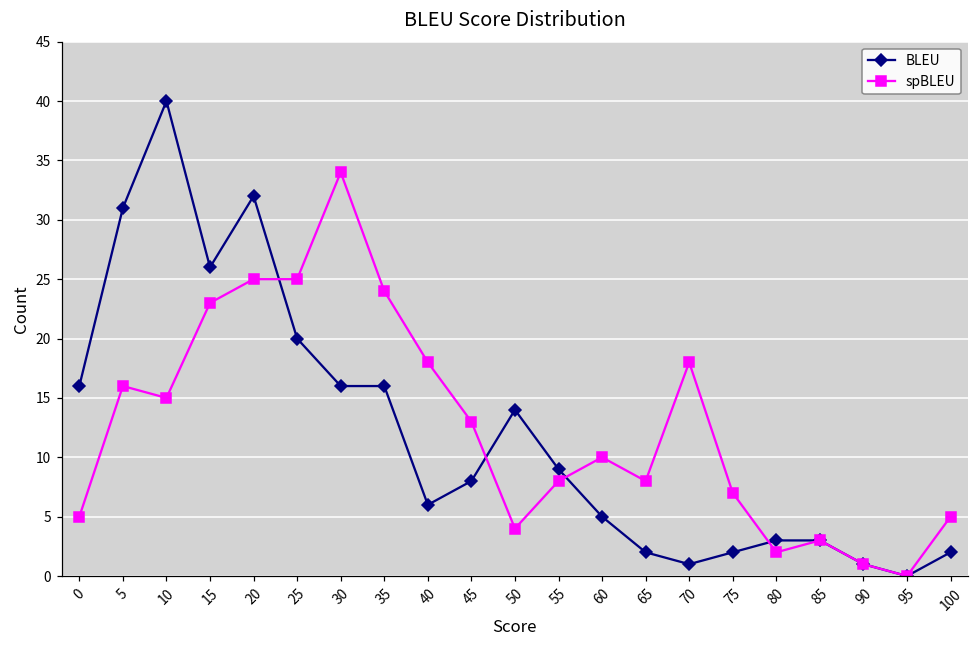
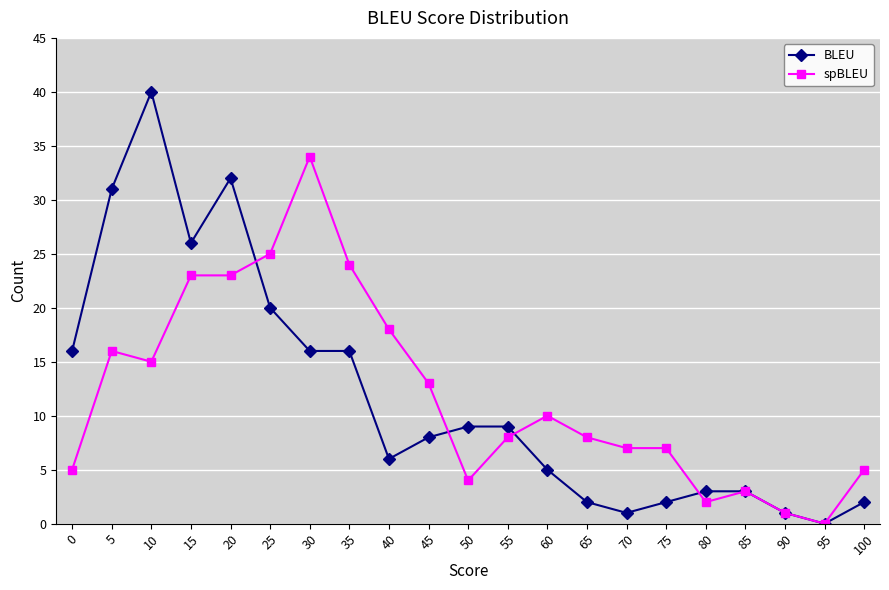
  {
    "BLEU": {
      "0": 16,
      "5": 31,
      "10": 40,
      "15": 26,
      "20": 32,
      "25": 20,
      "30": 16,
      "35": 16,
      "40": 6,
      "45": 8,
-     "50": 14,
+     "50": 9,
      "55": 9,
      "60": 5,
      "65": 2,
      "70": 1,
      "75": 2,
      "80": 3,
      "100": 2
    },
    "spBLEU": {
      "0": 5,
      "5": 16,
      "10": 15,
      "15": 23,
-     "20": 25,
+     "20": 23,
      "25": 25,
      "30": 34,
      "35": 24,
      "40": 18,
      "45": 13,
      "50": 4,
      "55": 8,
      "60": 10,
      "65": 8,
-     "70": 18,
+     "70": 7,
      "75": 7,
      "80": 2,
      "100": 5
    }
  }
